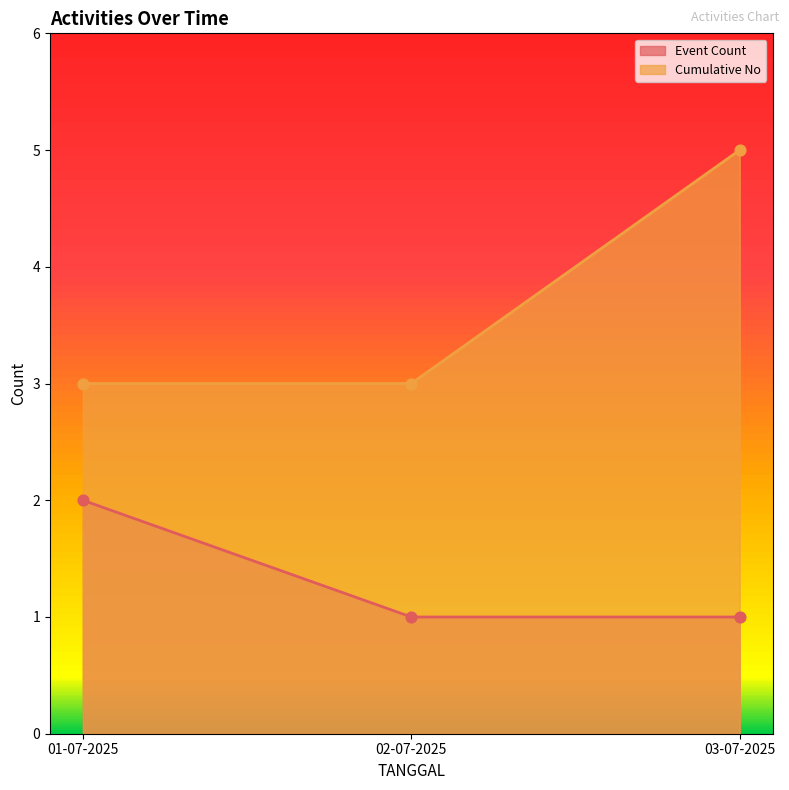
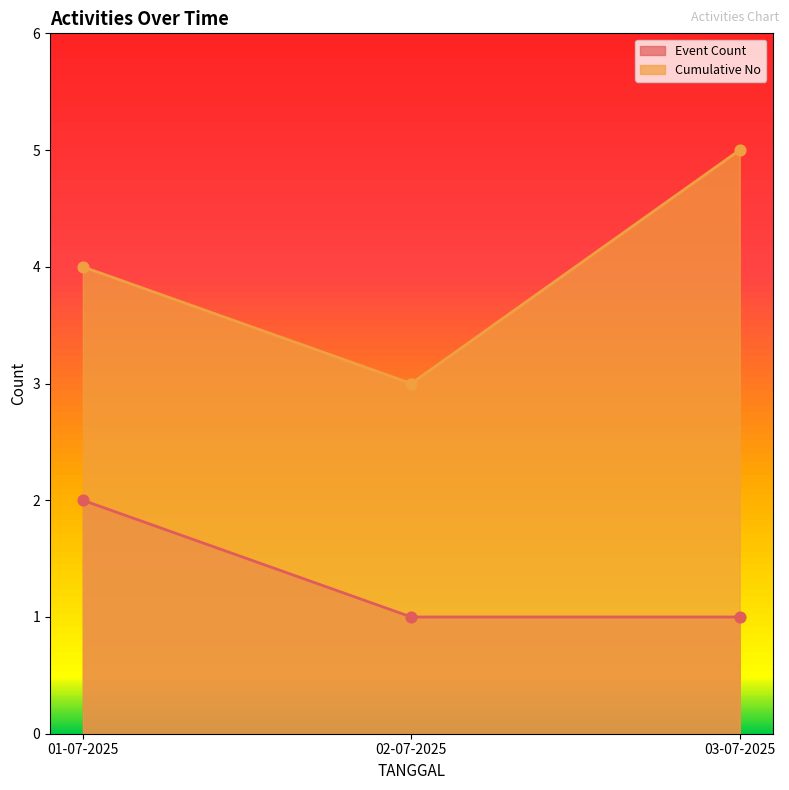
  {
    "Event Count": {
      "01-07-2025": 2,
      "02-07-2025": 1,
      "03-07-2025": 1
    },
    "Cumulative No": {
-     "01-07-2025": 3,
+     "01-07-2025": 4,
      "02-07-2025": 3,
      "03-07-2025": 5
    }
  }
